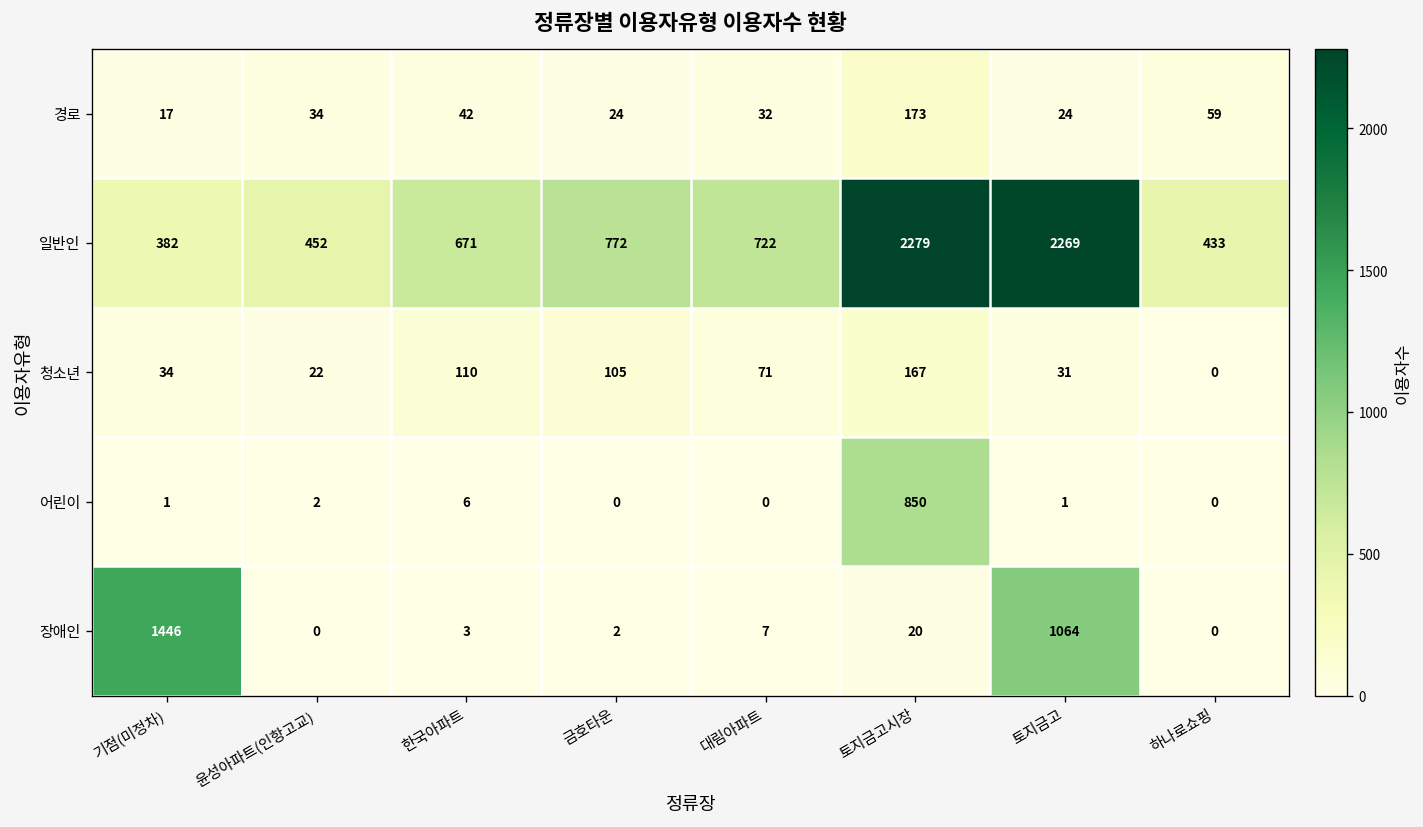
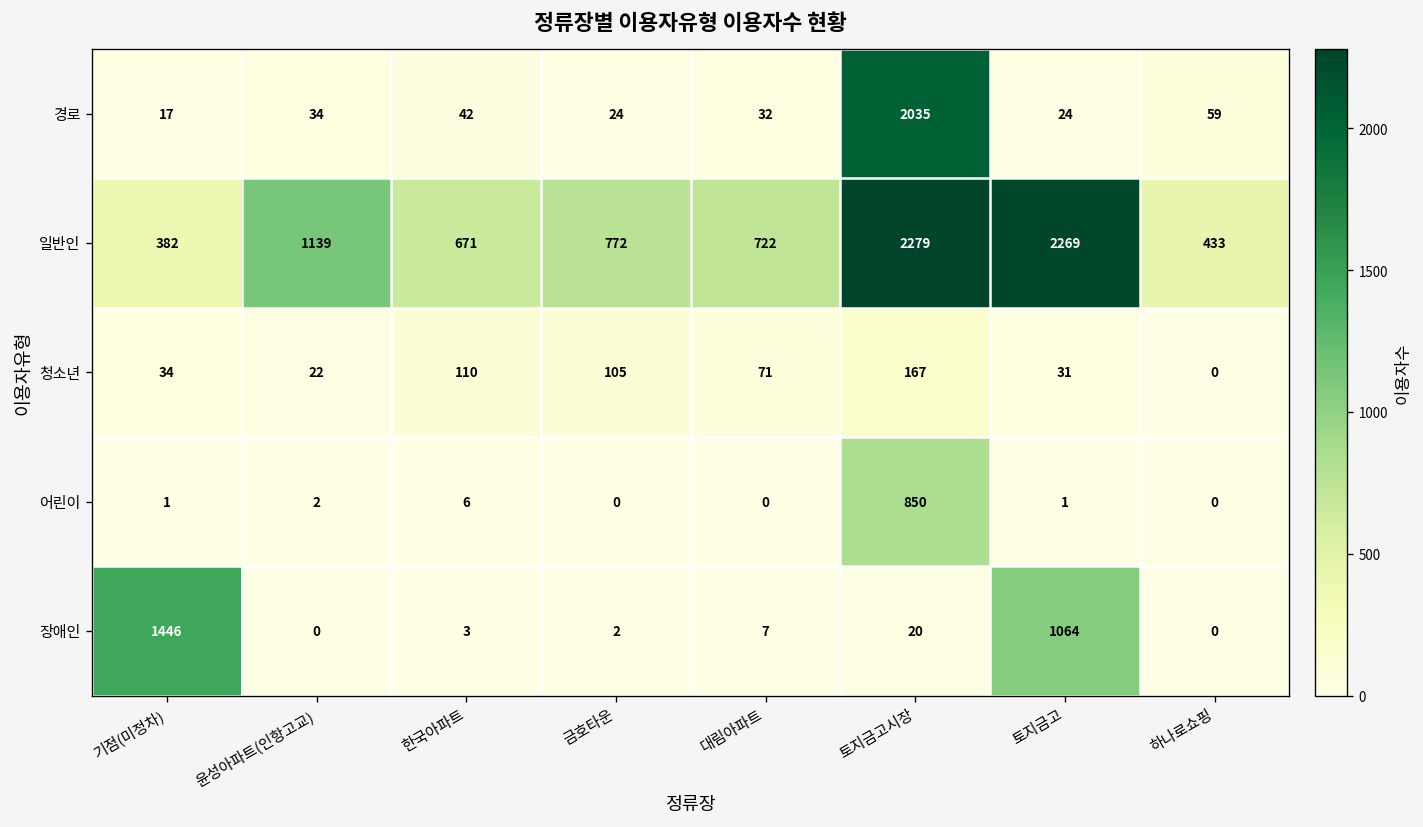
  {
    "경로": {
      "기점(미정차)": 17,
      "윤성아파트(인항고교)": 34,
      "한국아파트": 42,
      "금호타운": 24,
      "대림아파트": 32,
-     "토지금고시장": 173,
+     "토지금고시장": 2035,
      "토지금고": 24,
      "하나로쇼핑": 59
    },
    "일반인": {
      "기점(미정차)": 382,
-     "윤성아파트(인항고교)": 452,
+     "윤성아파트(인항고교)": 1139,
      "한국아파트": 671,
      "금호타운": 772,
      "대림아파트": 722,
      "토지금고시장": 2279,
      "토지금고": 2269,
      "하나로쇼핑": 433
    },
    "청소년": {
      "기점(미정차)": 34,
      "윤성아파트(인항고교)": 22,
      "한국아파트": 110,
      "금호타운": 105,
      "대림아파트": 71,
      "토지금고시장": 167,
      "토지금고": 31,
      "하나로쇼핑": 0
    },
    "어린이": {
      "기점(미정차)": 1,
      "윤성아파트(인항고교)": 2,
      "한국아파트": 6,
      "금호타운": 0,
      "대림아파트": 0,
      "토지금고시장": 850,
      "토지금고": 1,
      "하나로쇼핑": 0
    },
    "장애인": {
      "기점(미정차)": 1446,
      "윤성아파트(인항고교)": 0,
      "한국아파트": 3,
      "금호타운": 2,
      "대림아파트": 7,
      "토지금고시장": 20,
      "토지금고": 1064,
      "하나로쇼핑": 0
    }
  }
